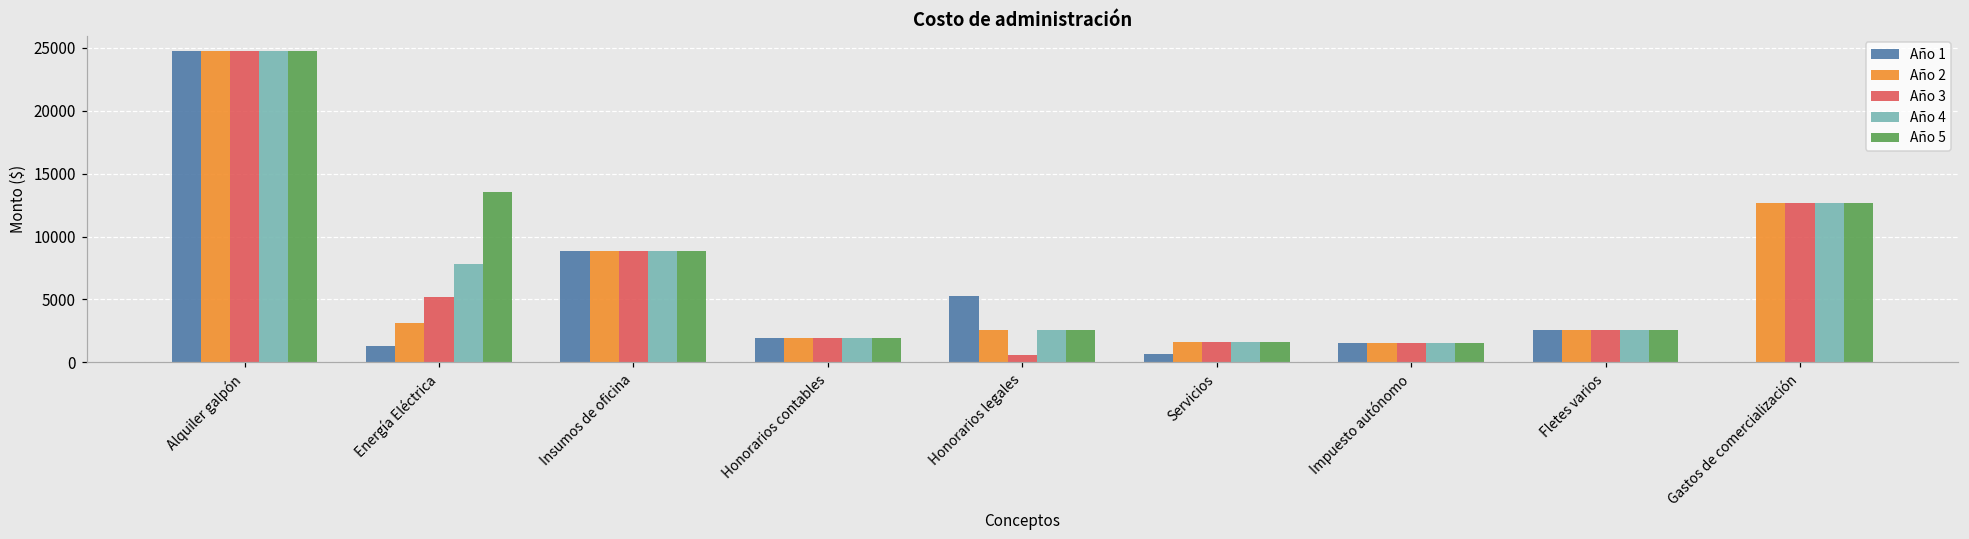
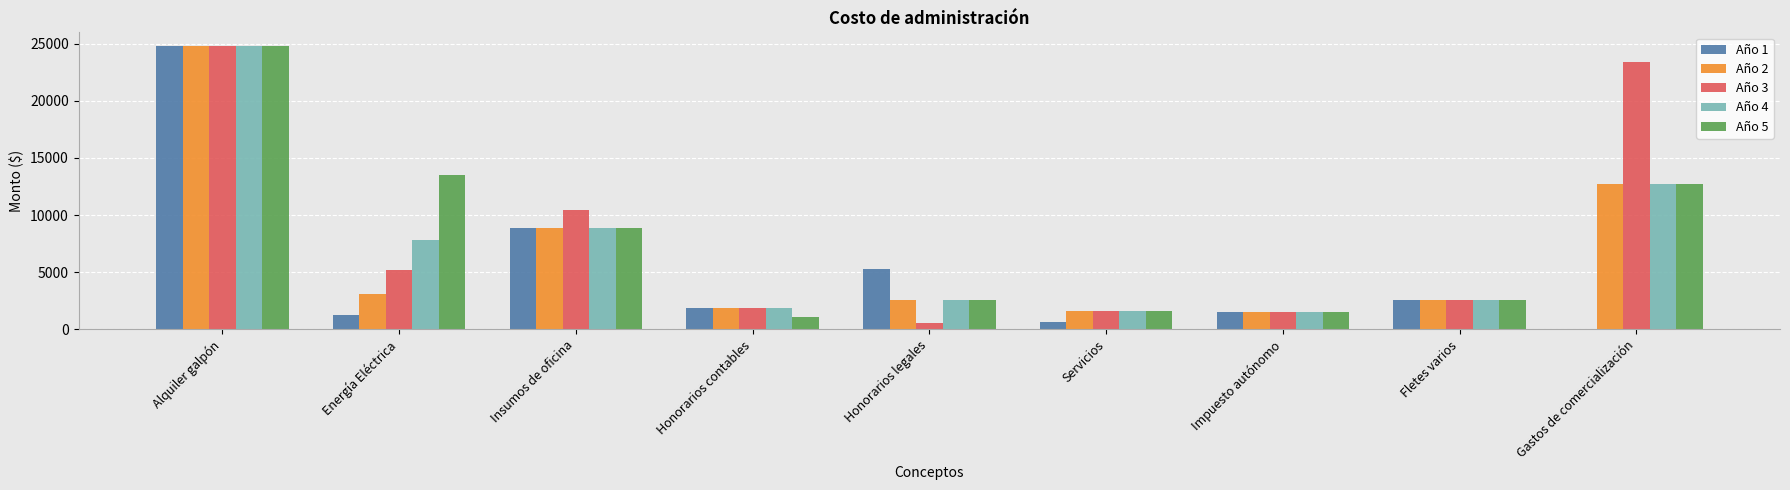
  {
    "Año 1": {
      "Alquiler galpón": 24700,
      "Energía Eléctrica": 1300,
      "Insumos de oficina": 8900,
      "Honorarios contables": 1900,
      "Honorarios legales": 5300,
      "Servicios": 700,
      "Impuesto autónomo": 1500,
      "Fletes varios": 2500,
      "Gastos de comercialización": 0
    },
    "Año 2": {
      "Alquiler galpón": 24700,
      "Energía Eléctrica": 3100,
      "Insumos de oficina": 8900,
      "Honorarios contables": 1900,
      "Honorarios legales": 2500,
      "Servicios": 1600,
      "Impuesto autónomo": 1500,
      "Fletes varios": 2500,
      "Gastos de comercialización": 12700
    },
    "Año 3": {
      "Alquiler galpón": 24700,
      "Energía Eléctrica": 5200,
-     "Insumos de oficina": 8900,
+     "Insumos de oficina": 10400,
      "Honorarios contables": 1900,
      "Honorarios legales": 500,
      "Servicios": 1600,
      "Impuesto autónomo": 1500,
      "Fletes varios": 2500,
-     "Gastos de comercialización": 12700
+     "Gastos de comercialización": 23400
    },
    "Año 4": {
      "Alquiler galpón": 24700,
      "Energía Eléctrica": 7800,
      "Insumos de oficina": 8900,
      "Honorarios contables": 1900,
      "Honorarios legales": 2500,
      "Servicios": 1600,
      "Impuesto autónomo": 1500,
      "Fletes varios": 2500,
      "Gastos de comercialización": 12700
    },
    "Año 5": {
      "Alquiler galpón": 24700,
      "Energía Eléctrica": 13500,
      "Insumos de oficina": 8900,
-     "Honorarios contables": 1900,
+     "Honorarios contables": 1100,
      "Honorarios legales": 2500,
      "Servicios": 1600,
      "Impuesto autónomo": 1500,
      "Fletes varios": 2500,
      "Gastos de comercialización": 12700
    }
  }
